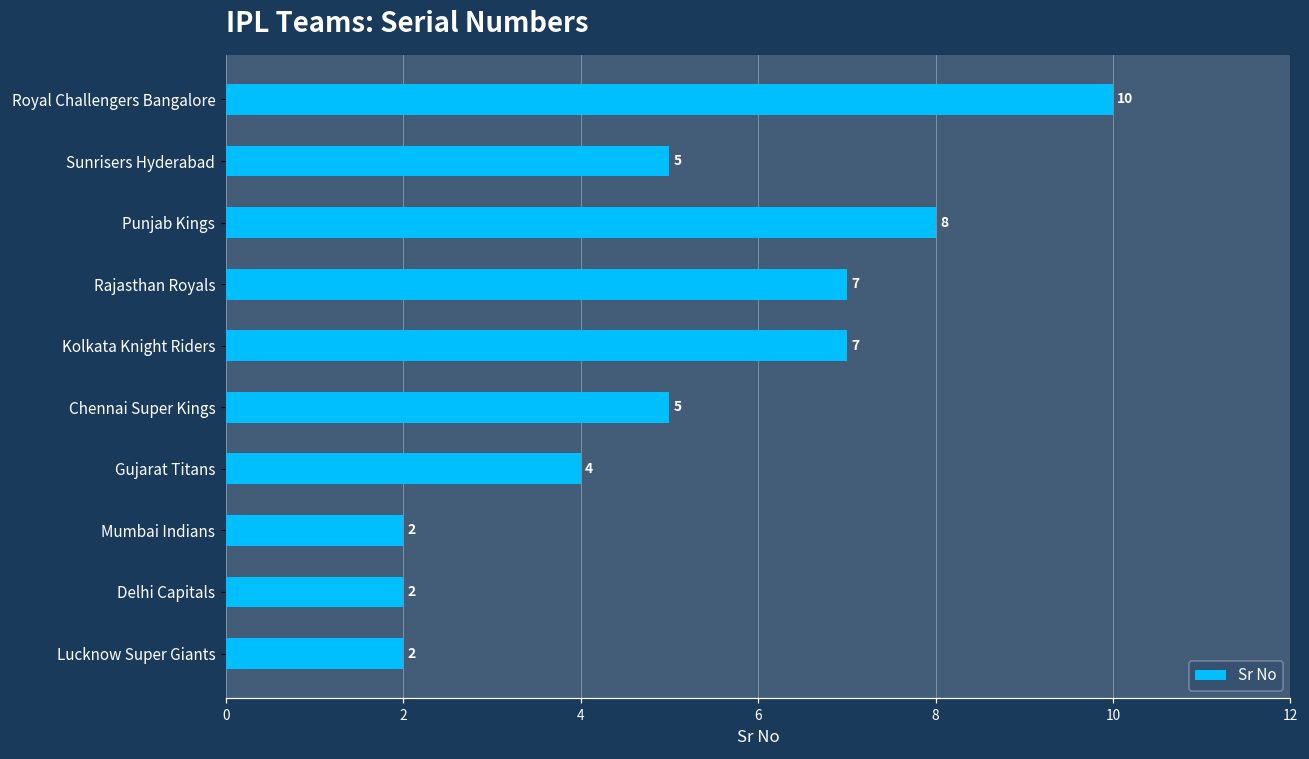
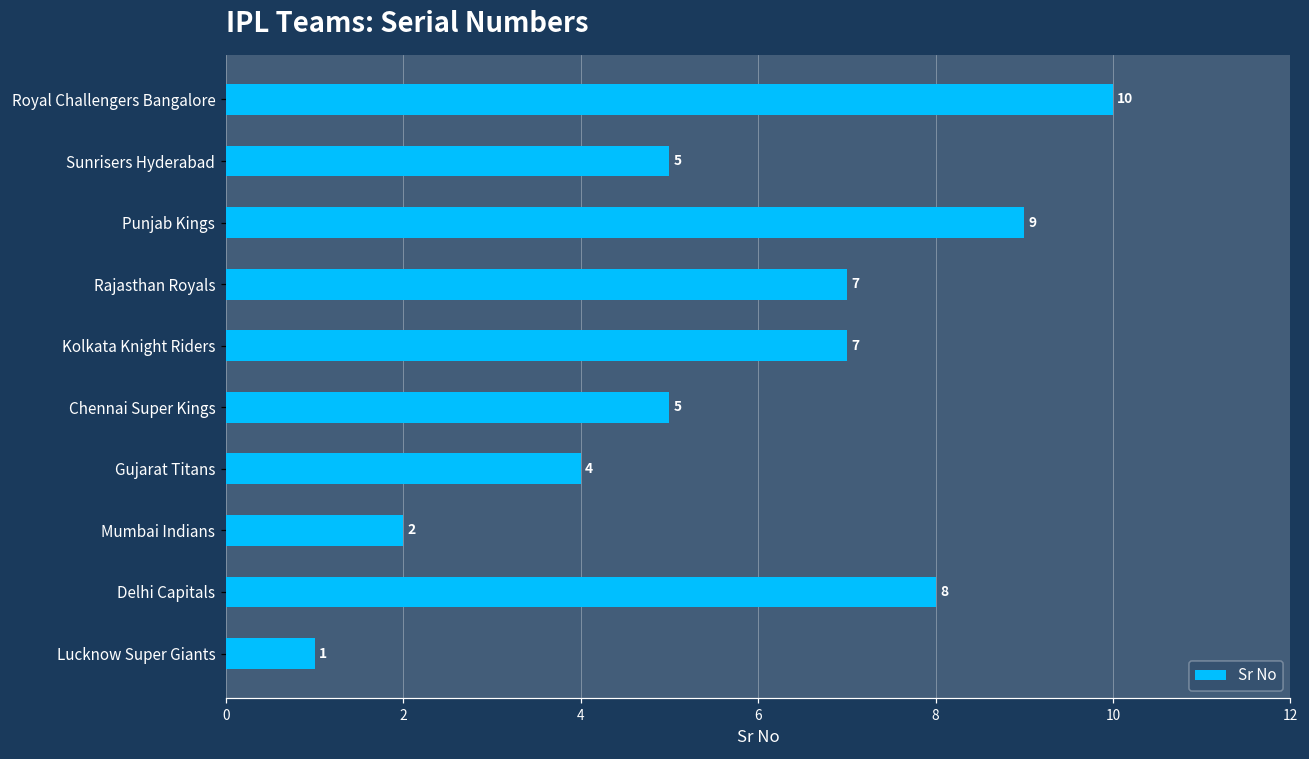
  {
    "Royal Challengers Bangalore": 10,
    "Sunrisers Hyderabad": 5,
-   "Punjab Kings": 8,
+   "Punjab Kings": 9,
    "Rajasthan Royals": 7,
    "Kolkata Knight Riders": 7,
    "Chennai Super Kings": 5,
    "Gujarat Titans": 4,
    "Mumbai Indians": 2,
-   "Delhi Capitals": 2,
-   "Lucknow Super Giants": 2
+   "Delhi Capitals": 8,
+   "Lucknow Super Giants": 1
  }
